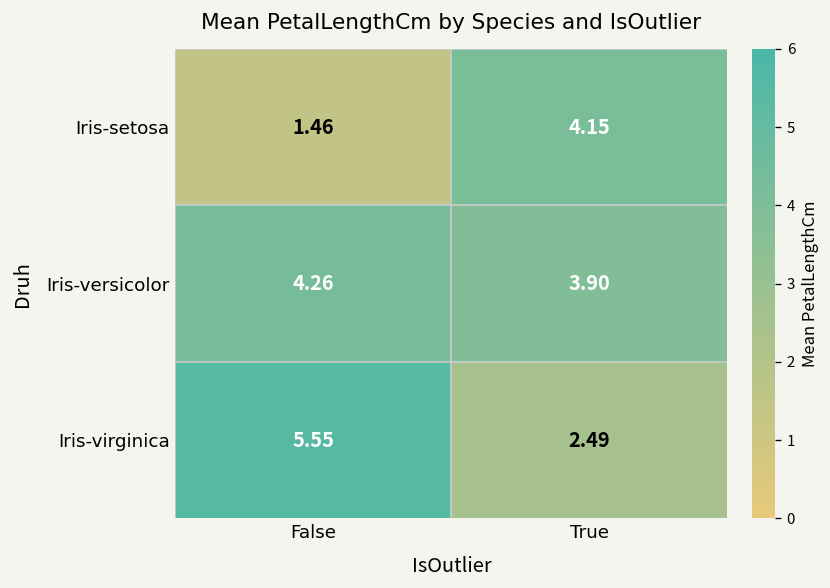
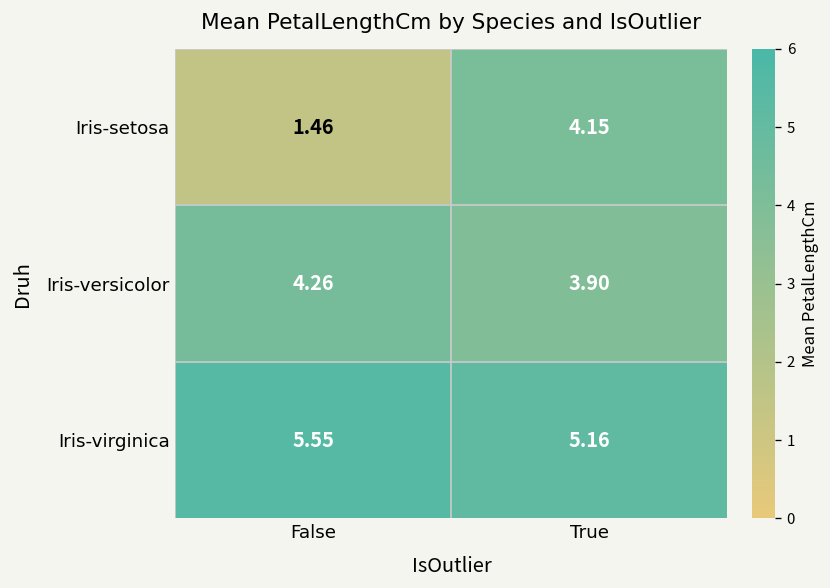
  {
    "Iris-setosa": {
      "False": 1.46,
      "True": 4.15
    },
    "Iris-versicolor": {
      "False": 4.26,
      "True": 3.90
    },
    "Iris-virginica": {
      "False": 5.55,
-     "True": 2.49
+     "True": 5.16
    }
  }
